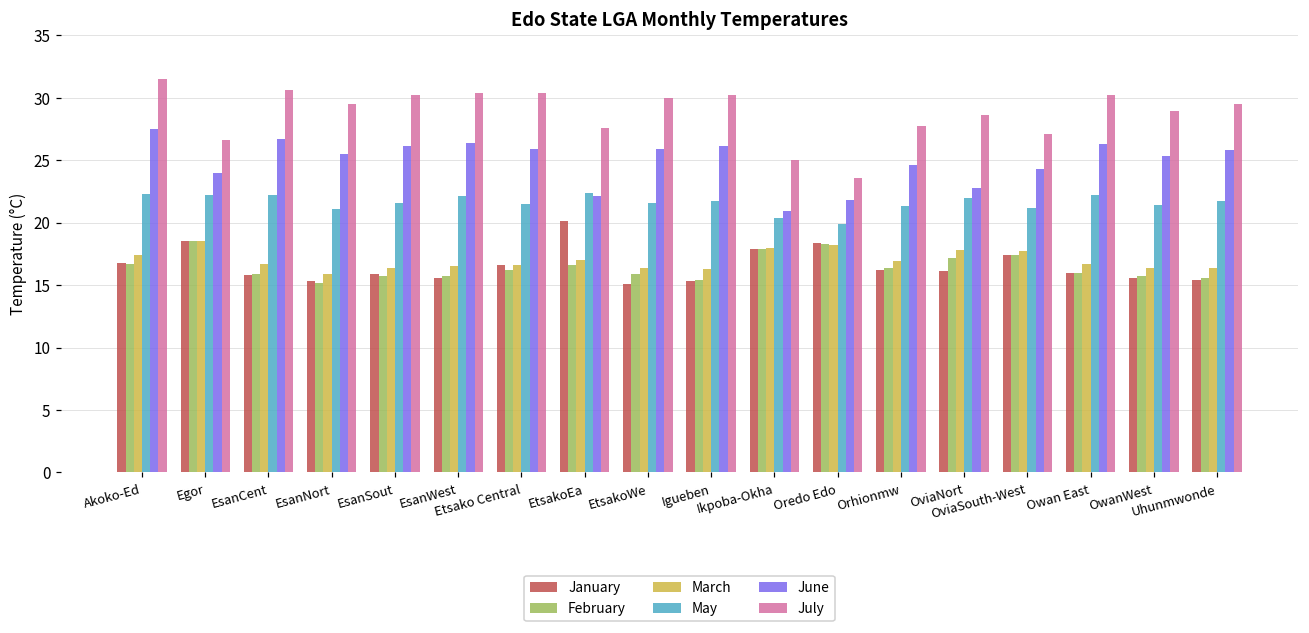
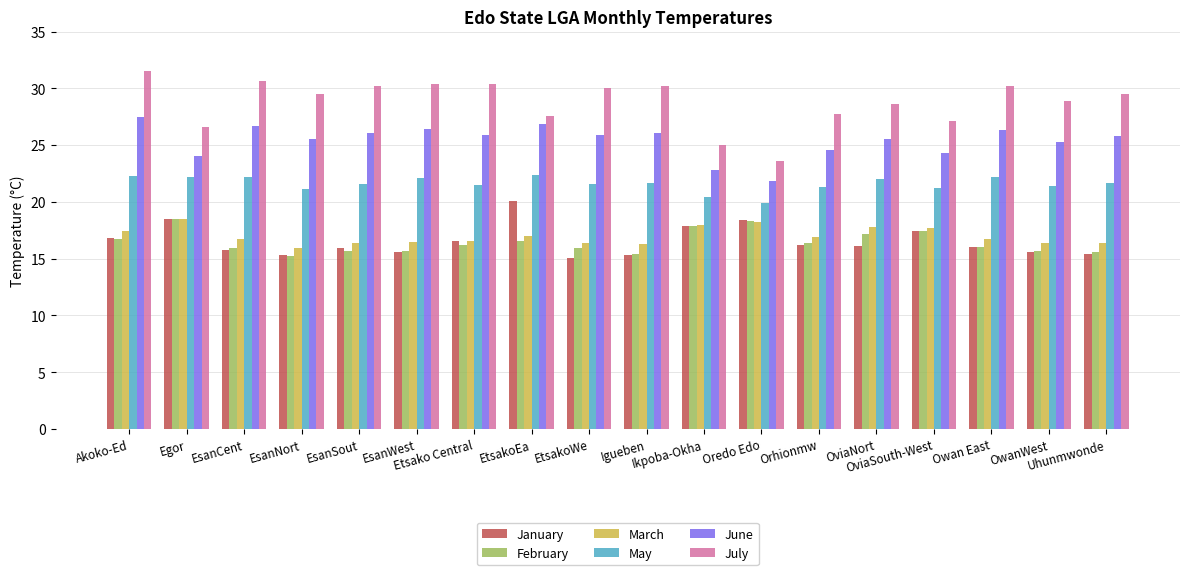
  {
    "January": {
      "Akoko-Ed": 16.8,
      "Egor": 18.5,
      "EsanCent": 15.8,
      "EsanNort": 15.3,
      "EsanSout": 15.9,
      "EsanWest": 15.6,
      "Etsako Central": 16.6,
      "EtsakoEa": 20.1,
      "EtsakoWe": 15.1,
      "Igueben": 15.3,
      "Ikpoba-Okha": 17.9,
      "Oredo Edo": 18.4,
      "Orhionmw": 16.2,
      "OviaNort": 16.1,
      "OviaSouth-West": 17.4,
      "Owan East": 16.0,
      "OwanWest": 15.6,
      "Uhunmwonde": 15.4
    },
    "May": {
      "Akoko-Ed": 22.3,
      "Egor": 22.2,
      "EsanCent": 22.2,
      "EsanNort": 21.1,
      "EsanSout": 21.6,
      "EsanWest": 22.1,
      "Etsako Central": 21.5,
      "EtsakoEa": 22.4,
      "EtsakoWe": 21.6,
      "Igueben": 21.7,
      "Ikpoba-Okha": 20.4,
      "Oredo Edo": 19.9,
      "Orhionmw": 21.3,
      "OviaNort": 22.0,
      "OviaSouth-West": 21.2,
      "Owan East": 22.2,
      "OwanWest": 21.4,
      "Uhunmwonde": 21.7
    },
    "June": {
      "Akoko-Ed": 27.5,
      "Egor": 24.0,
      "EsanCent": 26.7,
      "EsanNort": 25.5,
      "EsanSout": 26.1,
      "EsanWest": 26.4,
      "Etsako Central": 25.9,
-     "EtsakoEa": 22.1,
+     "EtsakoEa": 26.9,
      "EtsakoWe": 25.9,
      "Igueben": 26.1,
-     "Ikpoba-Okha": 20.9,
+     "Ikpoba-Okha": 22.8,
      "Oredo Edo": 21.8,
      "Orhionmw": 24.6,
-     "OviaNort": 22.8,
+     "OviaNort": 25.5,
      "OviaSouth-West": 24.3,
      "Owan East": 26.3,
      "OwanWest": 25.3,
      "Uhunmwonde": 25.8
    },
    "July": {
      "Akoko-Ed": 31.5,
      "Egor": 26.6,
      "EsanCent": 30.6,
      "EsanNort": 29.5,
      "EsanSout": 30.2,
      "EsanWest": 30.4,
      "Etsako Central": 30.4,
      "EtsakoEa": 27.6,
      "EtsakoWe": 30.0,
      "Igueben": 30.2,
      "Ikpoba-Okha": 25.0,
      "Oredo Edo": 23.6,
      "Orhionmw": 27.7,
      "OviaNort": 28.6,
      "OviaSouth-West": 27.1,
      "Owan East": 30.2,
      "OwanWest": 28.9,
      "Uhunmwonde": 29.5
    }
  }
